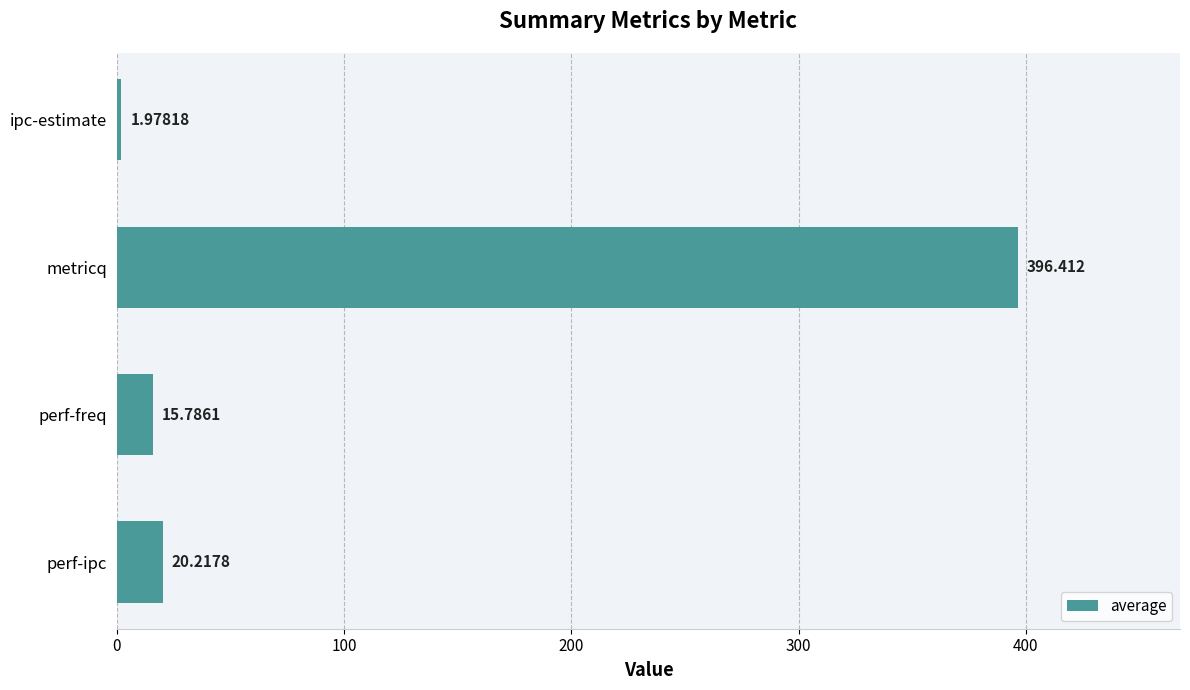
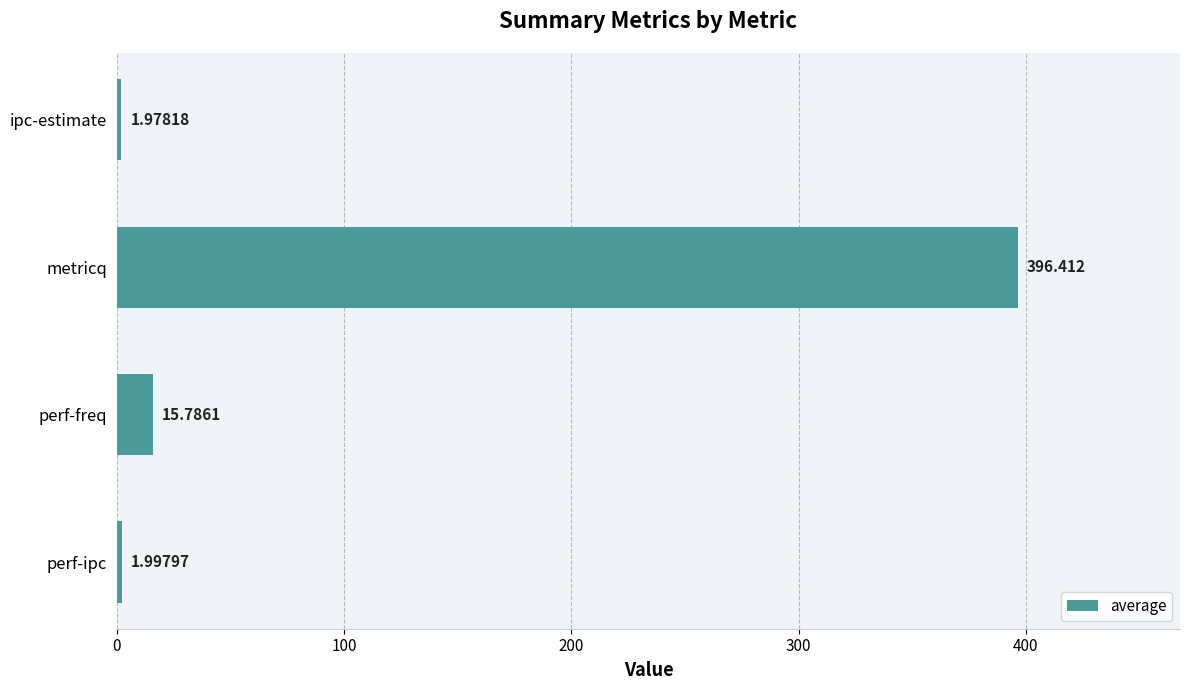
  {
    "ipc-estimate": 1.97818,
    "metricq": 396.412,
    "perf-freq": 15.7861,
-   "perf-ipc": 20.2178
+   "perf-ipc": 1.99797
  }
